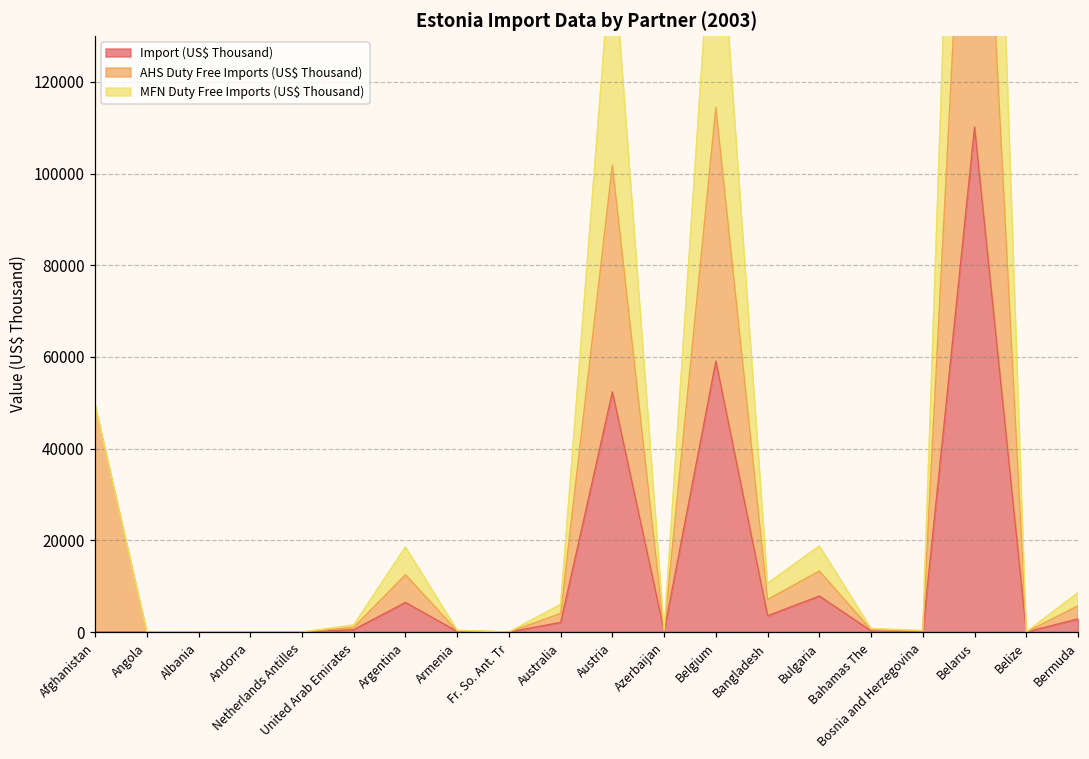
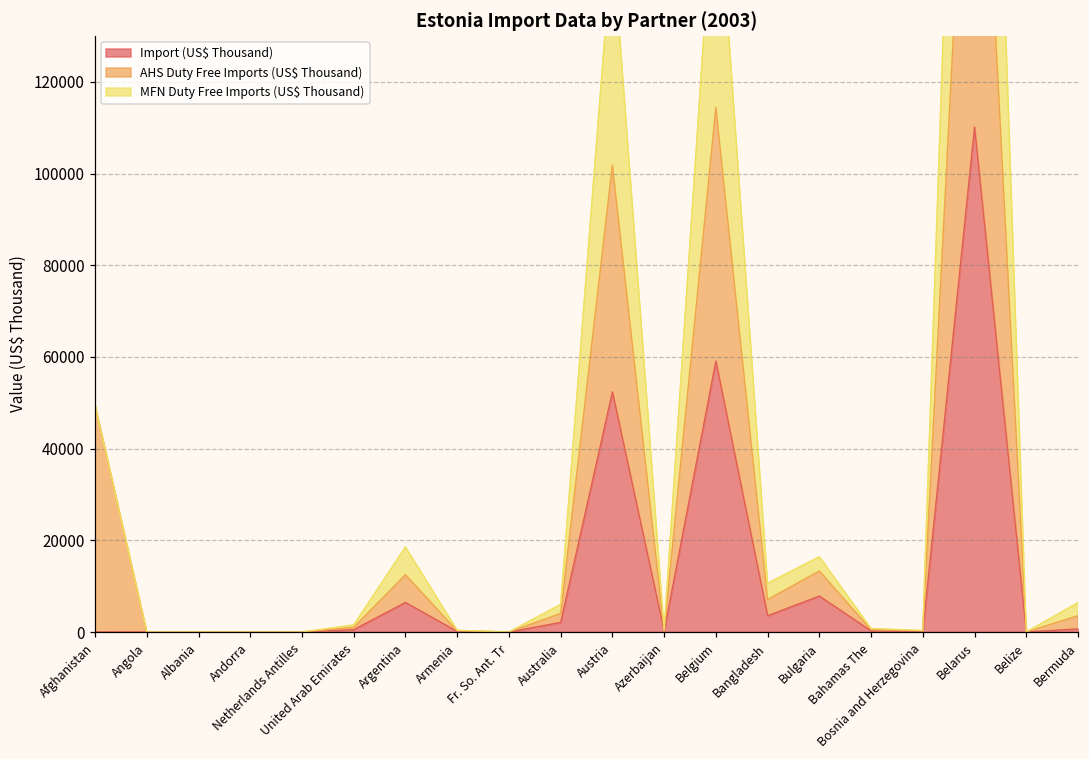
  {
    "Import (US$ Thousand)": {
      "Afghanistan": 0,
      "Argentina": 6000,
      "Australia": 2000,
      "Austria": 52000,
      "Belgium": 59000,
      "Bangladesh": 4000,
      "Bulgaria": 8000,
      "Belarus": 110000,
-     "Bermuda": 3000
+     "Bermuda": 1000
    },
    "AHS Duty Free Imports (US$ Thousand)": {
      "Argentina": 6000,
      "Australia": 2000,
      "Austria": 49000,
      "Belgium": 55000,
      "Bangladesh": 4000,
      "Bulgaria": 5000,
      "Bermuda": 3000
    },
    "MFN Duty Free Imports (US$ Thousand)": {
      "Argentina": 6000,
      "Australia": 2000,
      "Bangladesh": 4000,
-     "Bulgaria": 5000,
+     "Bulgaria": 3000,
      "Bermuda": 3000
    }
  }
